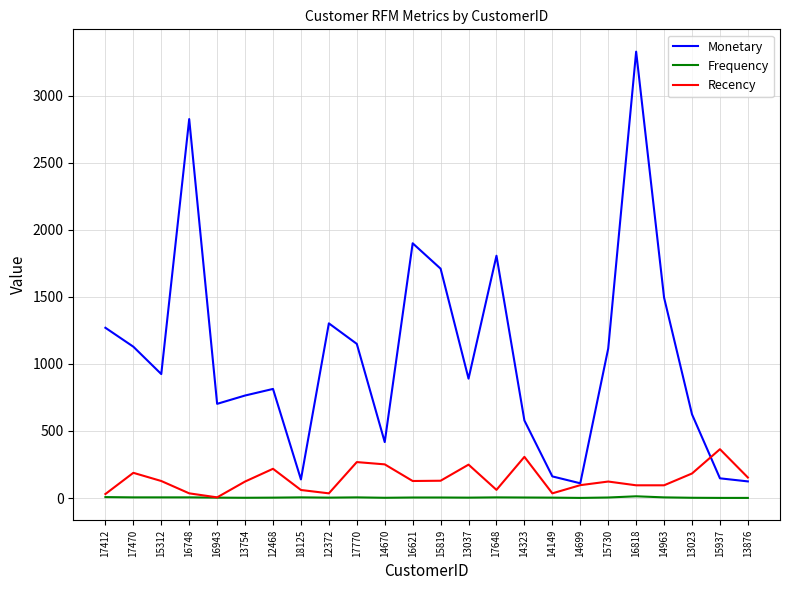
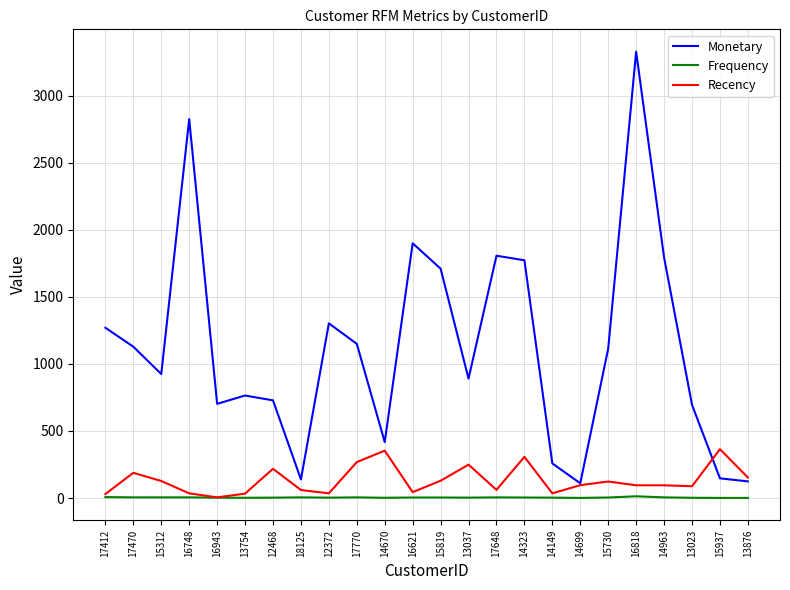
  {
    "Monetary": {
      "17412": 1270,
      "17470": 1130,
      "15312": 920,
      "16748": 2820,
      "16943": 700,
      "13754": 760,
-     "12468": 810,
+     "12468": 730,
      "18125": 140,
      "12372": 1300,
      "17770": 1150,
      "14670": 420,
      "16621": 1900,
      "15819": 1710,
      "13037": 890,
      "17648": 1810,
-     "14323": 580,
-     "14149": 160,
+     "14323": 1770,
+     "14149": 260,
      "15730": 1110,
      "16818": 3330,
-     "14963": 1490,
-     "13023": 620,
+     "14963": 1790,
+     "13023": 700,
      "15937": 150,
      "13876": 120
    },
    "Frequency": {
      "17412": 10,
      "17470": 10,
      "15312": 10,
      "16748": 10,
      "13754": 0,
      "12468": 0,
      "18125": 10,
      "12372": 0,
      "17770": 10,
      "14670": 0,
      "16621": 0,
      "15819": 0,
      "13037": 0,
      "17648": 10,
      "14323": 0,
      "14149": 0,
      "14699": 0,
      "15730": 0,
      "16818": 10,
      "14963": 10,
      "13023": 0,
      "15937": 0,
      "13876": 0
    },
    "Recency": {
      "17412": 30,
      "17470": 190,
      "15312": 130,
      "16748": 40,
-     "13754": 120,
+     "13754": 30,
      "12468": 220,
      "18125": 60,
      "12372": 40,
      "17770": 270,
-     "14670": 250,
-     "16621": 130,
+     "14670": 350,
+     "16621": 40,
      "15819": 130,
      "13037": 250,
      "17648": 60,
      "14323": 310,
      "14149": 40,
      "15730": 120,
      "16818": 100,
      "14963": 100,
-     "13023": 180,
+     "13023": 90,
      "15937": 360,
      "13876": 150
    }
  }
